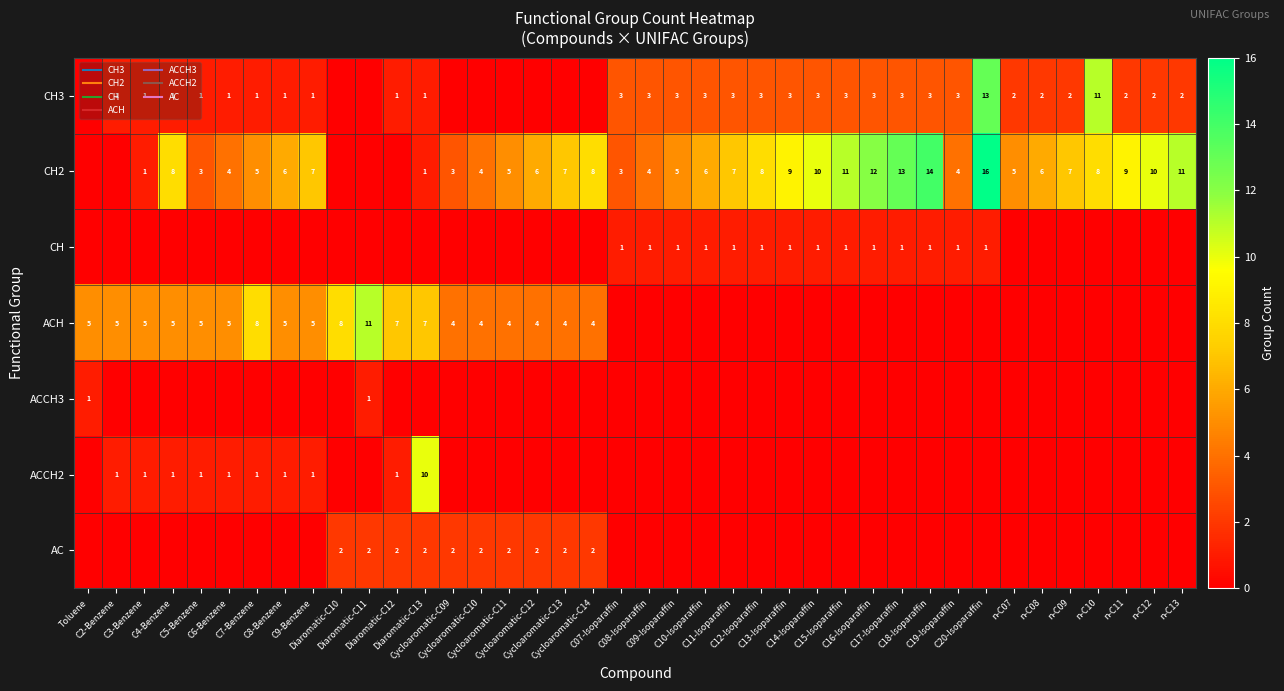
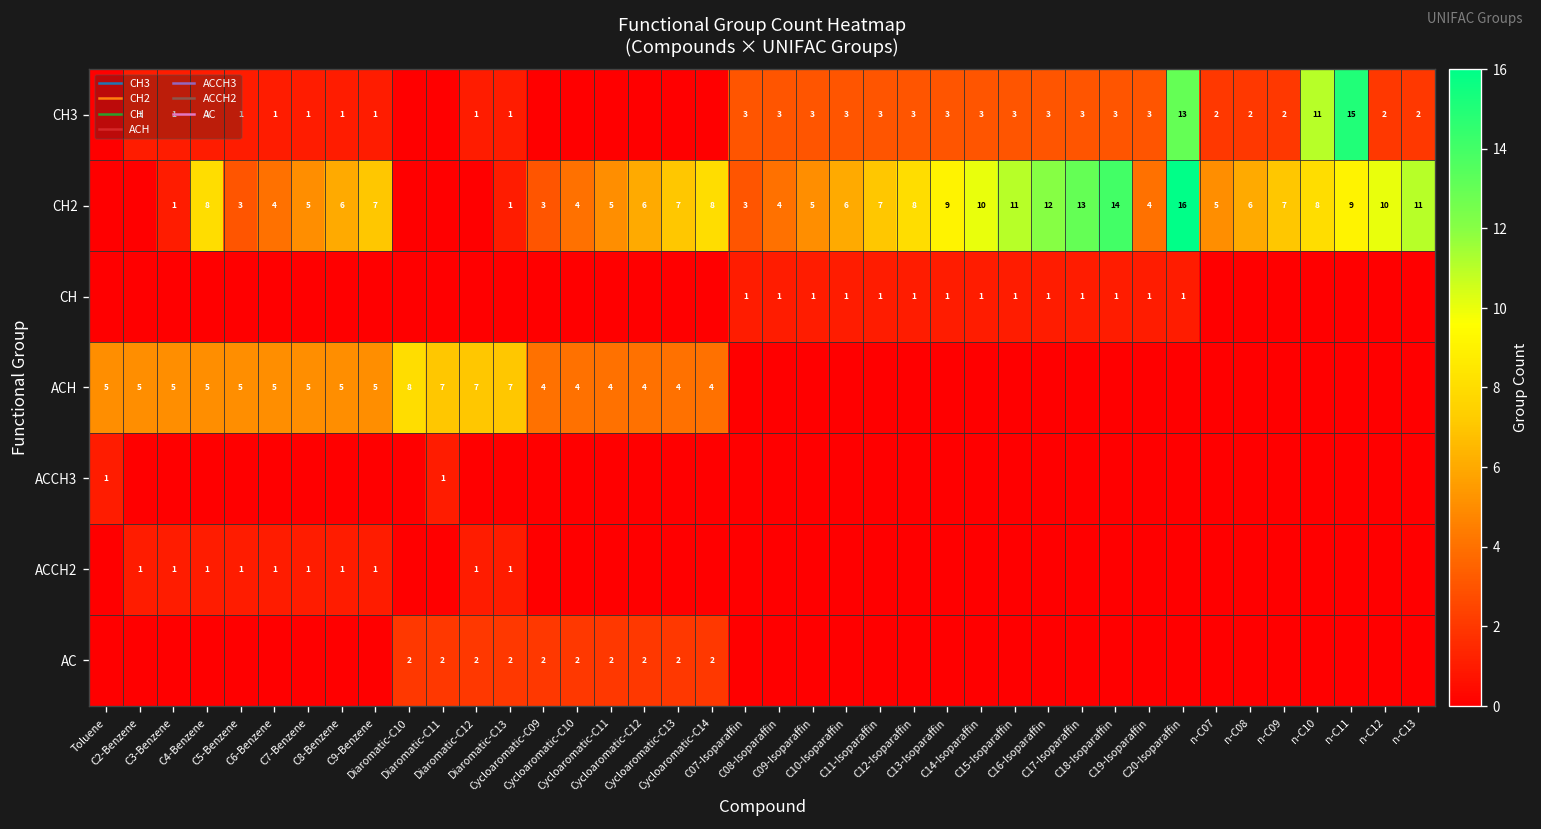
  {
    "CH3": {
      "C6-Benzene": 1,
      "C7-Benzene": 1,
      "C8-Benzene": 1,
      "C9-Benzene": 1,
      "Diaromatic-C12": 1,
      "Diaromatic-C13": 1,
      "C07-Isoparaffin": 3,
      "C08-Isoparaffin": 3,
      "C09-Isoparaffin": 3,
      "C10-Isoparaffin": 3,
      "C11-Isoparaffin": 3,
      "C12-Isoparaffin": 3,
      "C13-Isoparaffin": 3,
      "C14-Isoparaffin": 3,
      "C15-Isoparaffin": 3,
      "C16-Isoparaffin": 3,
      "C17-Isoparaffin": 3,
      "C18-Isoparaffin": 3,
      "C19-Isoparaffin": 3,
      "C20-Isoparaffin": 13,
      "n-C07": 2,
      "n-C08": 2,
      "n-C09": 2,
      "n-C10": 11,
-     "n-C11": 2,
+     "n-C11": 15,
      "n-C12": 2,
      "n-C13": 2
    },
    "CH2": {
      "C3-Benzene": 1,
      "C4-Benzene": 8,
      "C5-Benzene": 3,
      "C6-Benzene": 4,
      "C7-Benzene": 5,
      "C8-Benzene": 6,
      "C9-Benzene": 7,
      "Diaromatic-C13": 1,
      "Cycloaromatic-C09": 3,
      "Cycloaromatic-C10": 4,
      "Cycloaromatic-C11": 5,
      "Cycloaromatic-C12": 6,
      "Cycloaromatic-C13": 7,
      "Cycloaromatic-C14": 8,
      "C07-Isoparaffin": 3,
      "C08-Isoparaffin": 4,
      "C09-Isoparaffin": 5,
      "C10-Isoparaffin": 6,
      "C11-Isoparaffin": 7,
      "C12-Isoparaffin": 8,
      "C13-Isoparaffin": 9,
      "C14-Isoparaffin": 10,
      "C15-Isoparaffin": 11,
      "C16-Isoparaffin": 12,
      "C17-Isoparaffin": 13,
      "C18-Isoparaffin": 14,
      "C19-Isoparaffin": 4,
      "C20-Isoparaffin": 16,
      "n-C07": 5,
      "n-C08": 6,
      "n-C09": 7,
      "n-C10": 8,
      "n-C11": 9,
      "n-C12": 10,
      "n-C13": 11
    },
    "CH": {
      "C07-Isoparaffin": 1,
      "C08-Isoparaffin": 1,
      "C09-Isoparaffin": 1,
      "C10-Isoparaffin": 1,
      "C11-Isoparaffin": 1,
      "C12-Isoparaffin": 1,
      "C13-Isoparaffin": 1,
      "C14-Isoparaffin": 1,
      "C15-Isoparaffin": 1,
      "C16-Isoparaffin": 1,
      "C17-Isoparaffin": 1,
      "C18-Isoparaffin": 1,
      "C19-Isoparaffin": 1,
      "C20-Isoparaffin": 1
    },
    "ACH": {
      "Toluene": 5,
      "C2-Benzene": 5,
      "C3-Benzene": 5,
      "C4-Benzene": 5,
      "C5-Benzene": 5,
      "C6-Benzene": 5,
-     "C7-Benzene": 8,
+     "C7-Benzene": 5,
      "C8-Benzene": 5,
      "C9-Benzene": 5,
      "Diaromatic-C10": 8,
-     "Diaromatic-C11": 11,
+     "Diaromatic-C11": 7,
      "Diaromatic-C12": 7,
      "Diaromatic-C13": 7,
      "Cycloaromatic-C09": 4,
      "Cycloaromatic-C10": 4,
      "Cycloaromatic-C11": 4,
      "Cycloaromatic-C12": 4,
      "Cycloaromatic-C13": 4,
      "Cycloaromatic-C14": 4
    },
    "ACCH3": {
      "Toluene": 1,
      "Diaromatic-C11": 1
    },
    "ACCH2": {
      "C2-Benzene": 1,
      "C3-Benzene": 1,
      "C4-Benzene": 1,
      "C5-Benzene": 1,
      "C6-Benzene": 1,
      "C7-Benzene": 1,
      "C8-Benzene": 1,
      "C9-Benzene": 1,
      "Diaromatic-C12": 1,
-     "Diaromatic-C13": 10
+     "Diaromatic-C13": 1
    },
    "AC": {
      "Diaromatic-C10": 2,
      "Diaromatic-C11": 2,
      "Diaromatic-C12": 2,
      "Diaromatic-C13": 2,
      "Cycloaromatic-C09": 2,
      "Cycloaromatic-C10": 2,
      "Cycloaromatic-C11": 2,
      "Cycloaromatic-C12": 2,
      "Cycloaromatic-C13": 2,
      "Cycloaromatic-C14": 2
    }
  }
